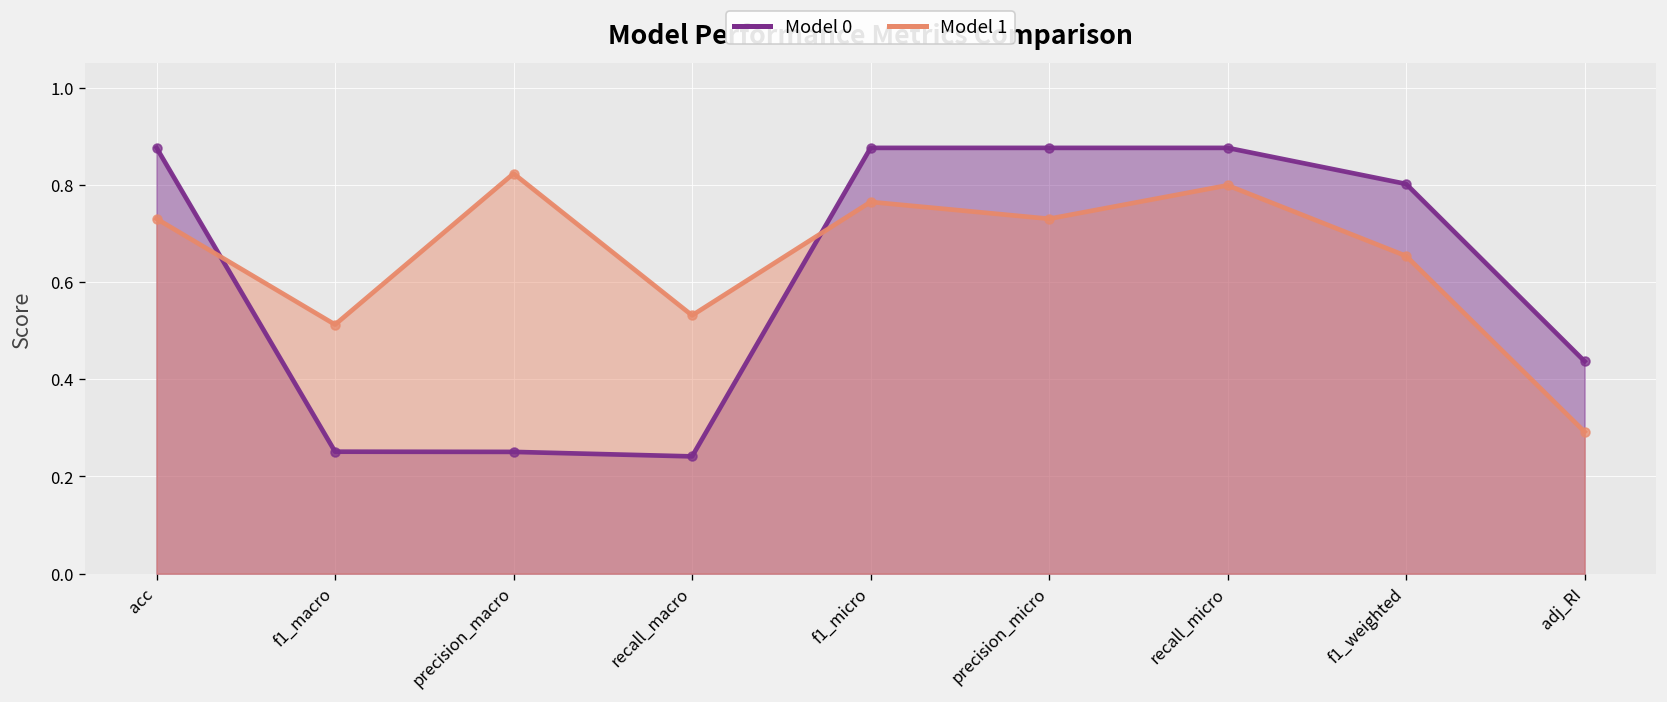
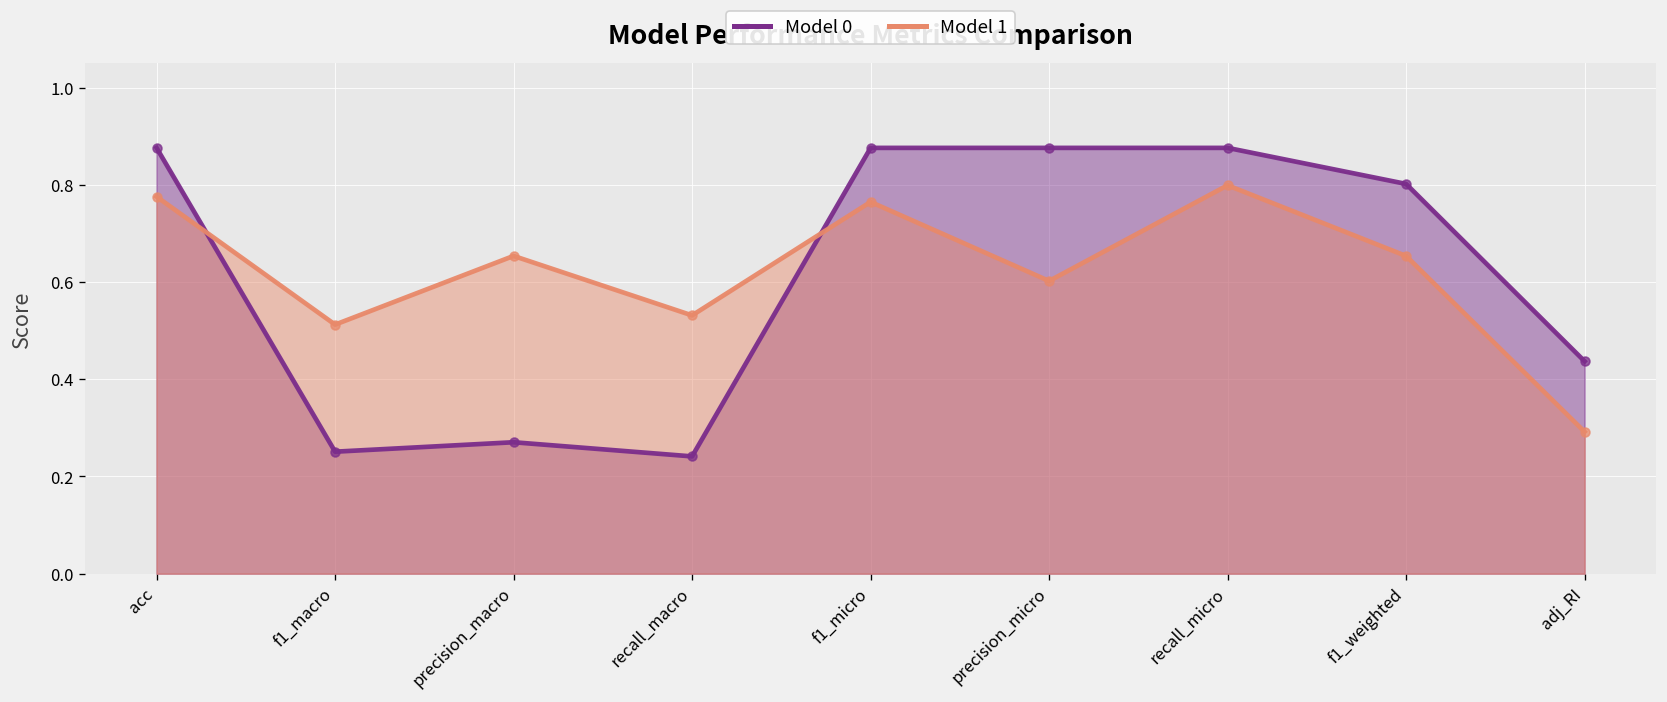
  {
    "Model 0": {
      "acc": 0.88,
      "f1_macro": 0.25,
-     "precision_macro": 0.25,
+     "precision_macro": 0.27,
      "recall_macro": 0.24,
      "f1_micro": 0.88,
      "precision_micro": 0.88,
      "recall_micro": 0.88,
      "f1_weighted": 0.80,
      "adj_RI": 0.44
    },
    "Model 1": {
-     "acc": 0.73,
+     "acc": 0.78,
      "f1_macro": 0.51,
-     "precision_macro": 0.82,
+     "precision_macro": 0.65,
      "recall_macro": 0.53,
      "f1_micro": 0.76,
-     "precision_micro": 0.73,
+     "precision_micro": 0.60,
      "recall_micro": 0.80,
      "f1_weighted": 0.65,
      "adj_RI": 0.29
    }
  }
